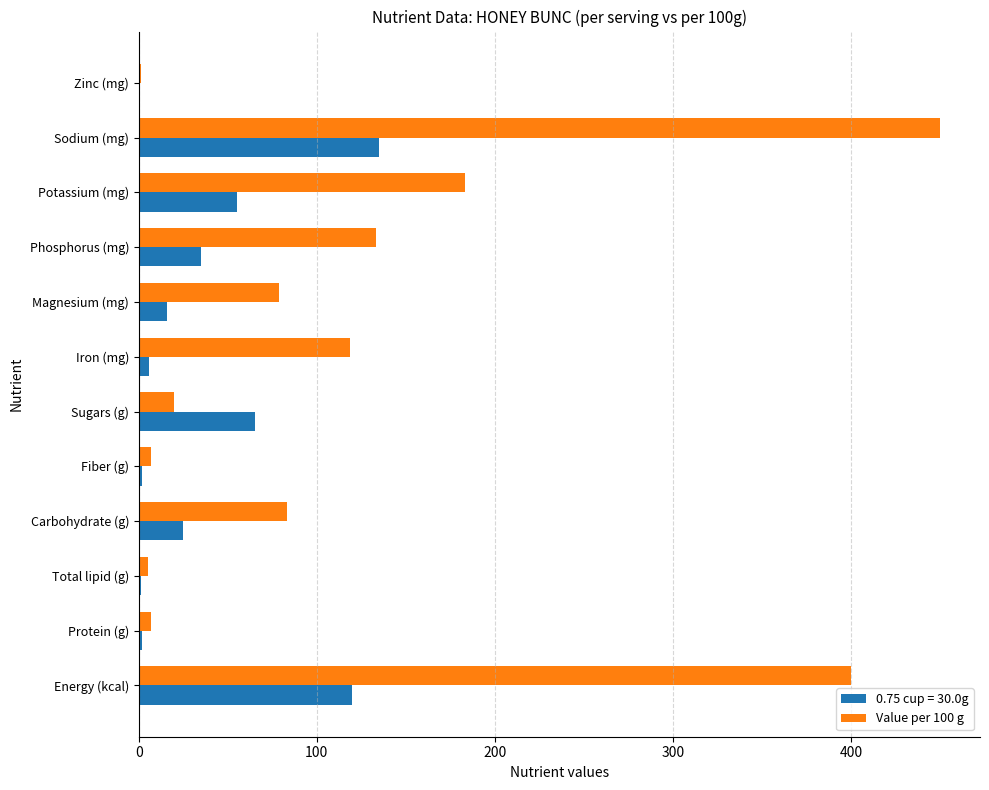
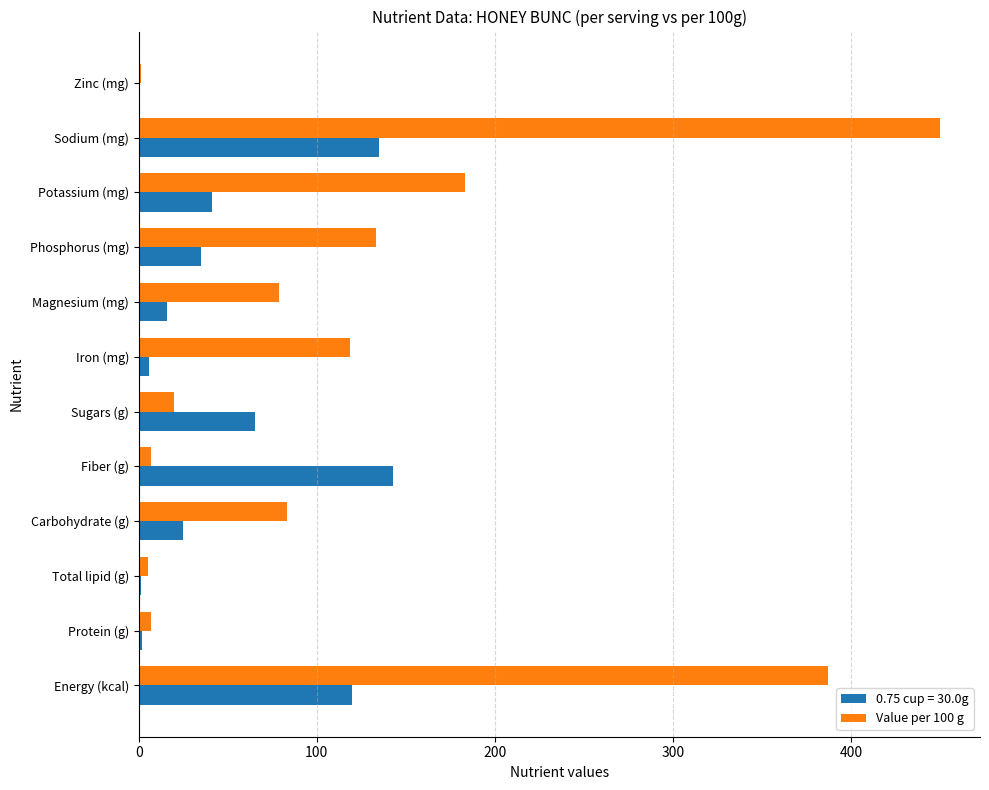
  {
    "0.75 cup = 30.0g": {
      "Sodium (mg)": 135,
-     "Potassium (mg)": 55,
+     "Potassium (mg)": 41,
      "Phosphorus (mg)": 35,
      "Magnesium (mg)": 16,
      "Iron (mg)": 6,
      "Sugars (g)": 65,
-     "Fiber (g)": 2,
+     "Fiber (g)": 143,
      "Carbohydrate (g)": 25,
      "Total lipid (g)": 2,
      "Protein (g)": 2,
      "Energy (kcal)": 120
    },
    "Value per 100 g": {
      "Sodium (mg)": 450,
      "Potassium (mg)": 183,
      "Phosphorus (mg)": 133,
      "Magnesium (mg)": 79,
      "Iron (mg)": 119,
      "Sugars (g)": 20,
      "Fiber (g)": 7,
      "Carbohydrate (g)": 83,
      "Total lipid (g)": 5,
      "Protein (g)": 7,
-     "Energy (kcal)": 400
+     "Energy (kcal)": 387
    }
  }
